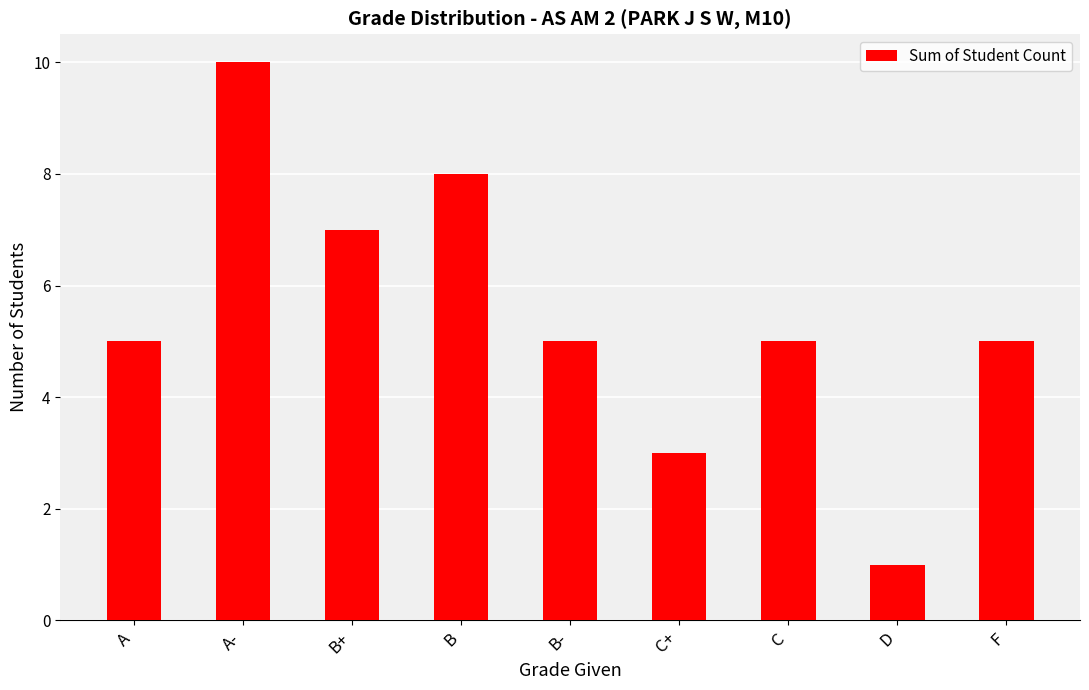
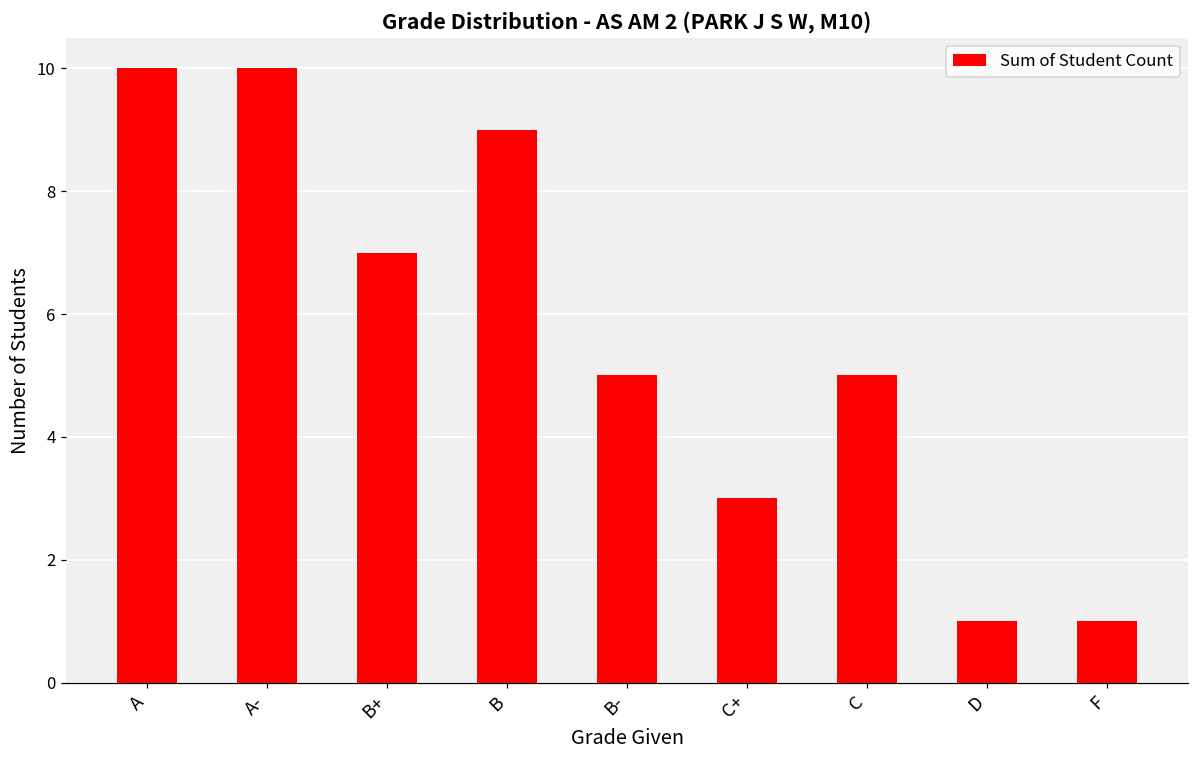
  {
-   "A": 5,
+   "A": 10,
    "A-": 10,
    "B+": 7,
-   "B": 8,
+   "B": 9,
    "B-": 5,
    "C+": 3,
    "C": 5,
    "D": 1,
-   "F": 5
+   "F": 1
  }
